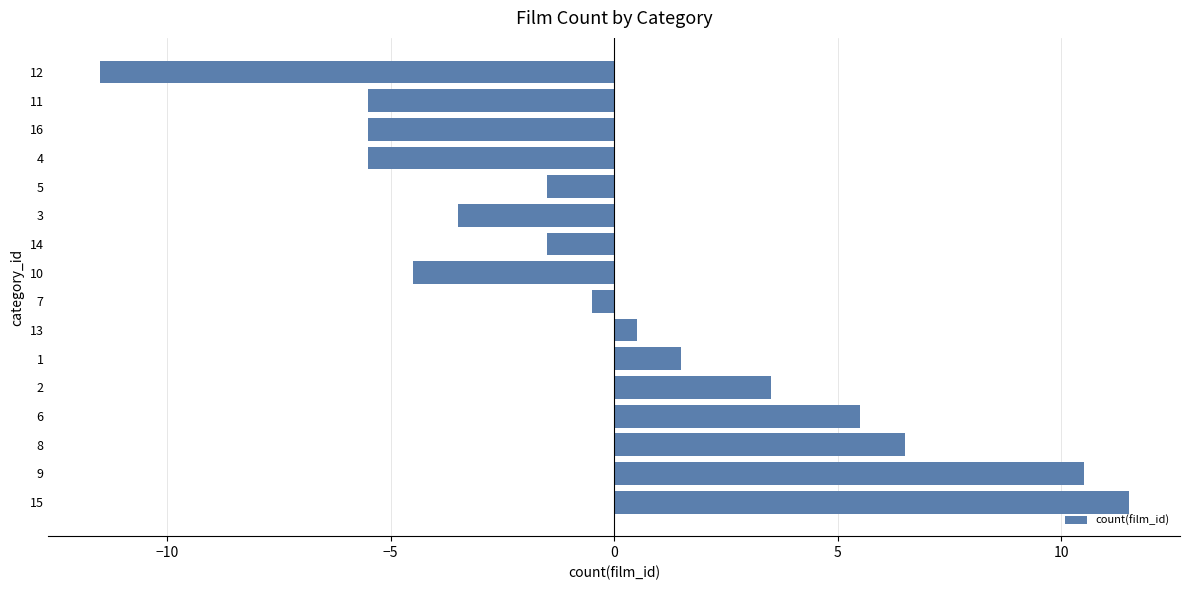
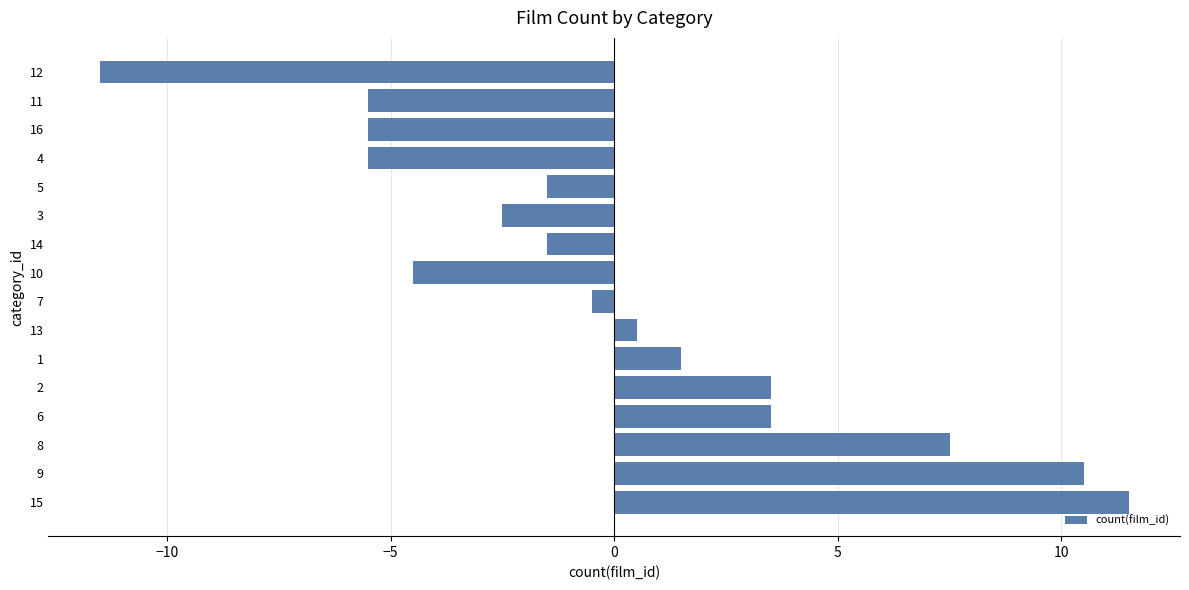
  {
    "12": -11.5,
    "11": -5.5,
    "16": -5.5,
    "4": -5.5,
    "5": -1.5,
-   "3": -3.5,
+   "3": -2.5,
    "14": -1.5,
    "10": -4.5,
    "7": -0.5,
    "13": 0.5,
    "1": 1.5,
    "2": 3.5,
-   "6": 5.5,
-   "8": 6.5,
+   "6": 3.5,
+   "8": 7.5,
    "9": 10.5,
    "15": 11.5
  }
